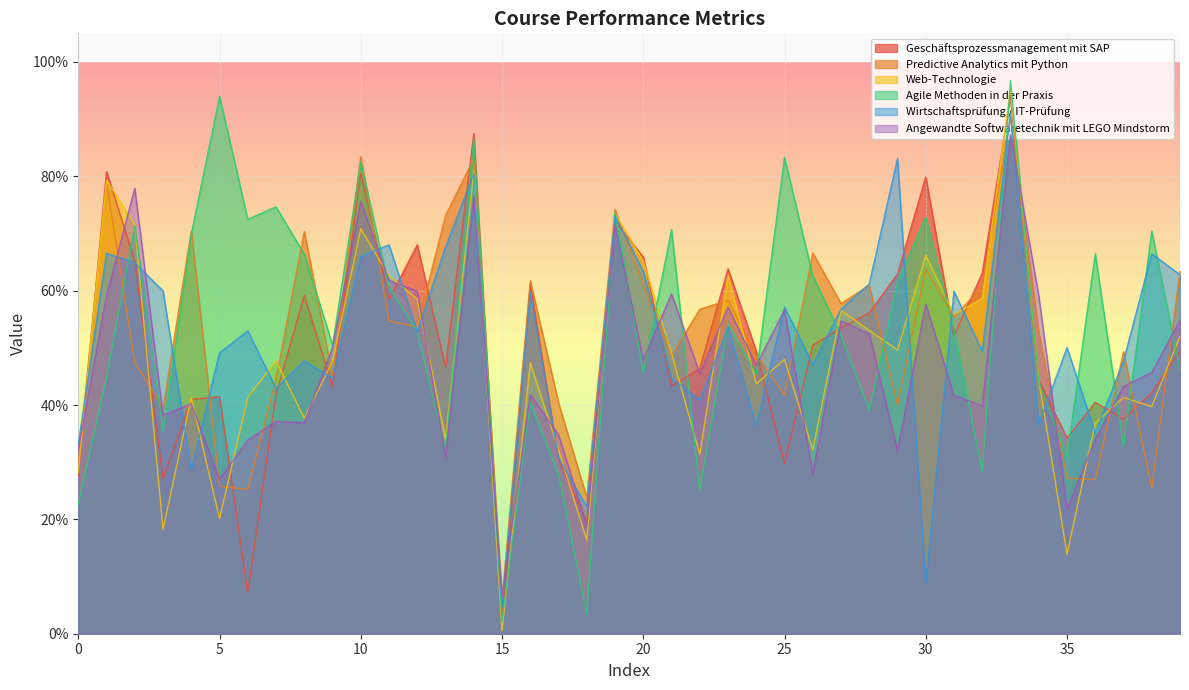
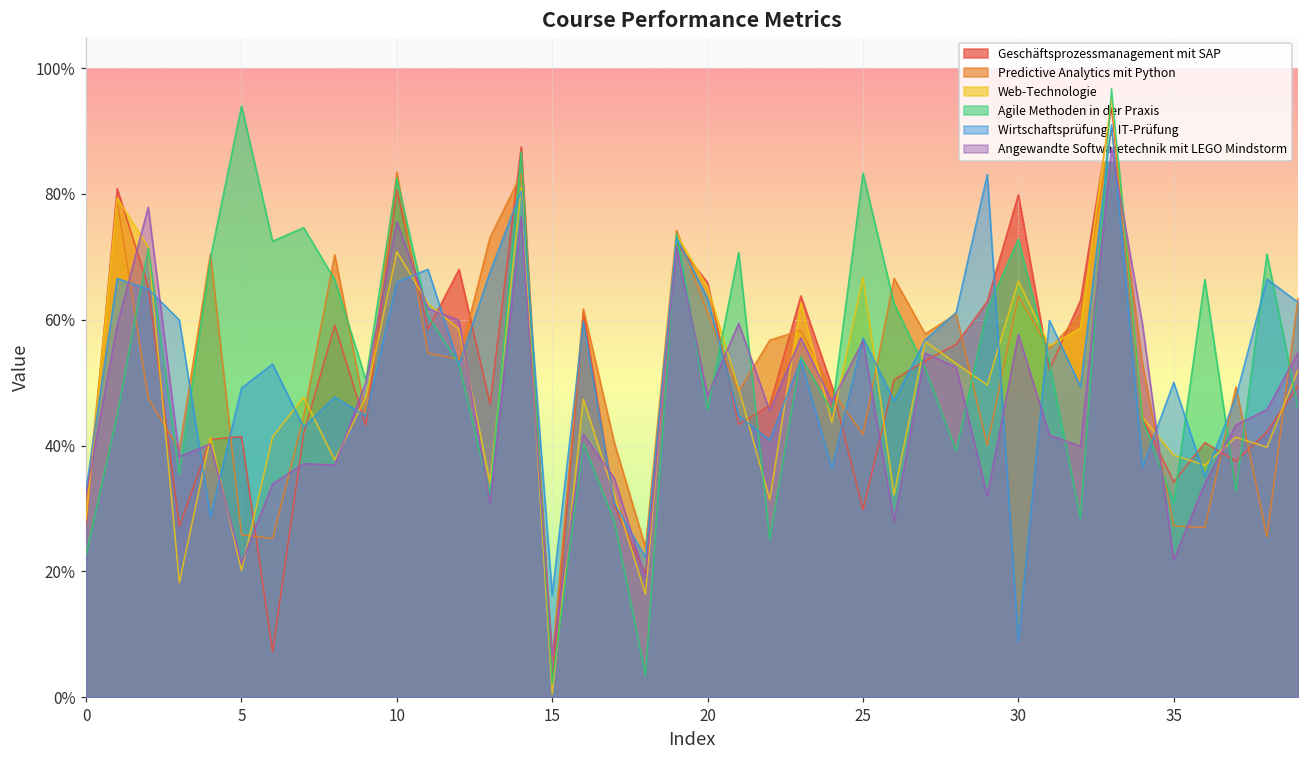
  {
    "Web-Technologie": {
      "0": "28%",
      "5": "20%",
      "10": "71%",
      "15": "1%",
      "20": "65%",
-     "25": "48%",
+     "25": "67%",
      "30": "66%",
-     "35": "14%"
+     "35": "38%"
    },
    "Agile Methoden in der Praxis": {
      "0": "23%",
      "5": "94%",
      "10": "83%",
      "20": "46%",
      "25": "83%",
      "30": "73%",
      "35": "31%"
    },
    "Wirtschaftsprüfung / IT-Prüfung": {
      "0": "33%",
      "5": "49%",
      "10": "66%",
-     "15": "5%",
+     "15": "16%",
      "20": "63%",
      "25": "57%",
      "30": "9%",
      "35": "50%"
    },
    "Angewandte Softwaretechnik mit LEGO Mindstorm": {
      "0": "32%",
-     "5": "27%",
+     "5": "21%",
      "10": "76%",
      "20": "48%",
      "25": "57%",
      "30": "58%",
      "35": "22%"
    }
  }
